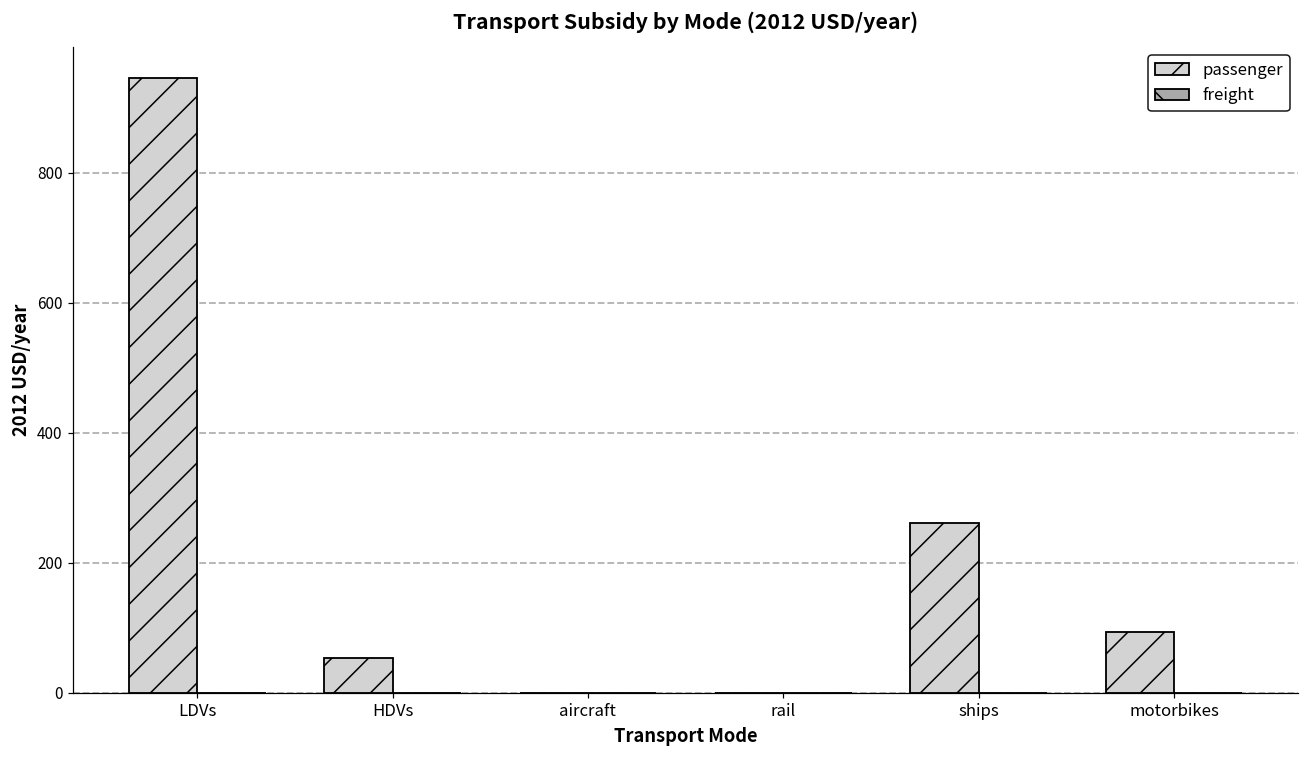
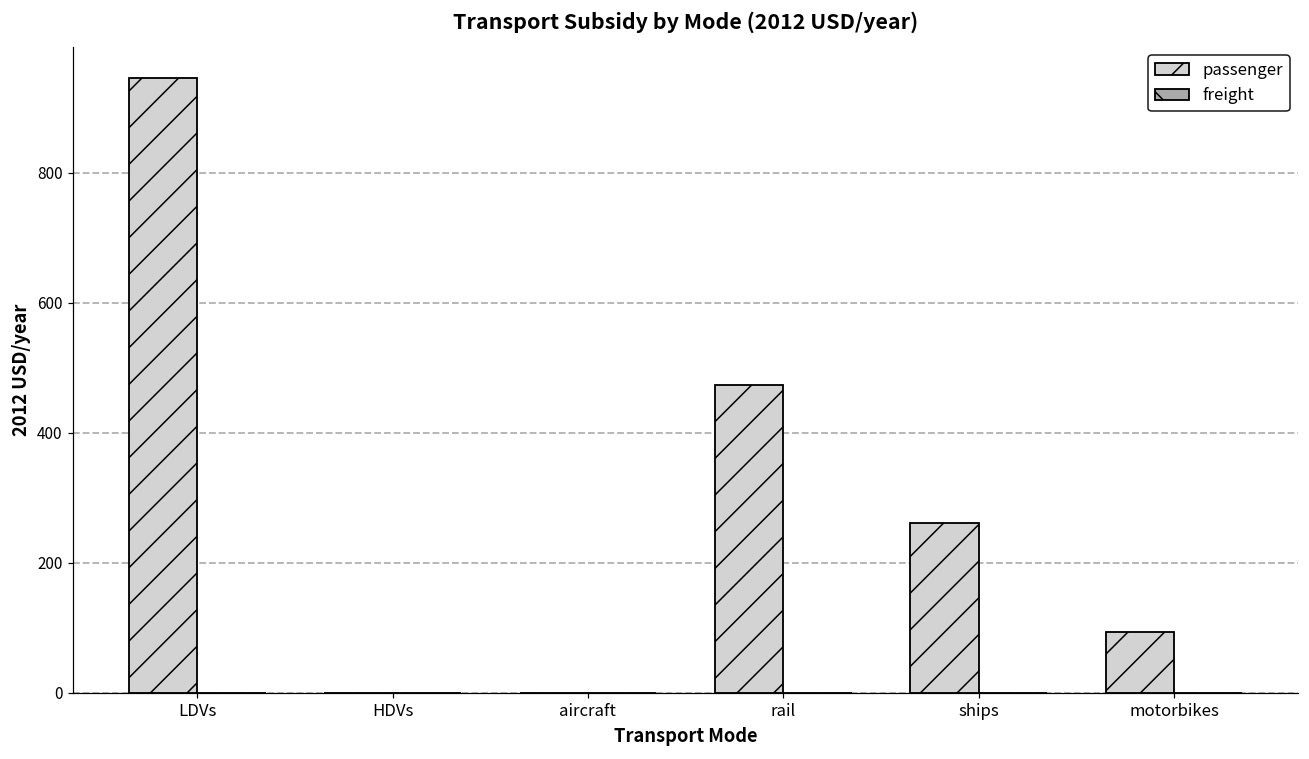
  {
    "passenger": {
      "LDVs": 950,
-     "HDVs": 50,
+     "HDVs": 0,
      "aircraft": 0,
-     "rail": 0,
+     "rail": 470,
      "ships": 260,
      "motorbikes": 90
    },
    "freight": {
      "LDVs": 0,
      "HDVs": 0,
      "aircraft": 0,
      "rail": 0,
      "ships": 0,
      "motorbikes": 0
    }
  }
